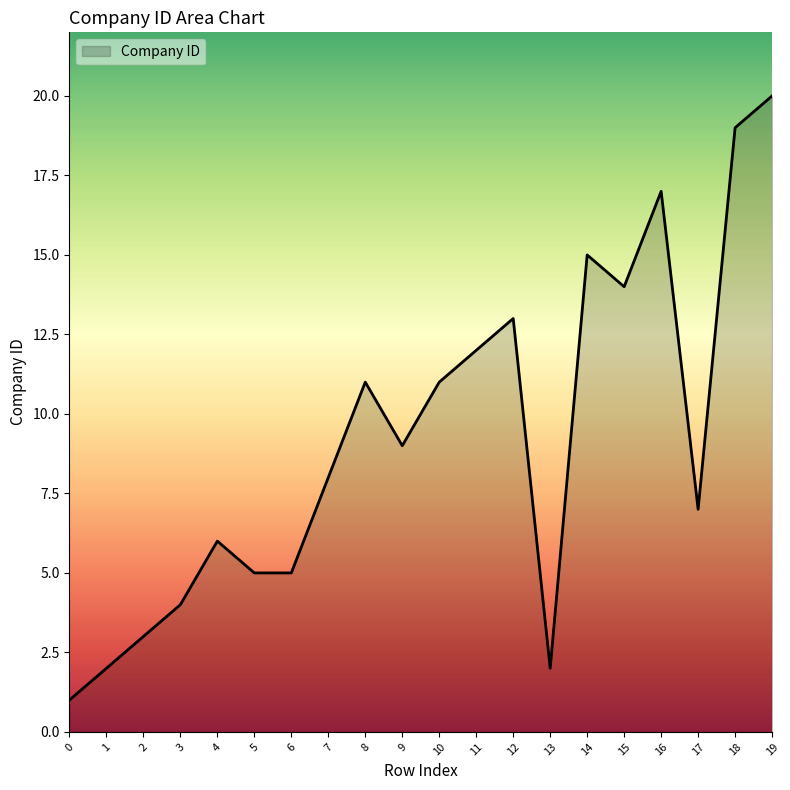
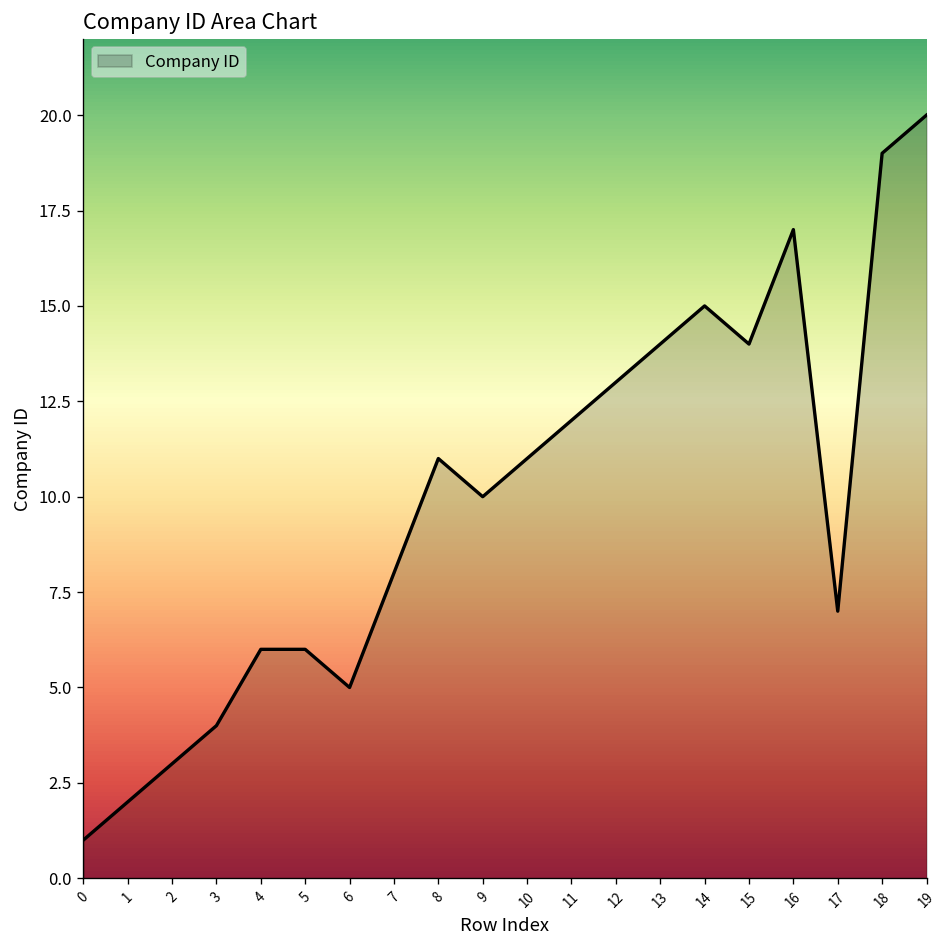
  {
    "0": 1,
    "1": 2,
    "2": 3,
    "3": 4,
    "4": 6,
-   "5": 5,
+   "5": 6,
    "6": 5,
    "7": 8,
    "8": 11,
-   "9": 9,
+   "9": 10,
    "10": 11,
    "11": 12,
    "12": 13,
-   "13": 2,
+   "13": 14,
    "14": 15,
    "15": 14,
    "16": 17,
    "17": 7,
    "18": 19,
    "19": 20
  }
